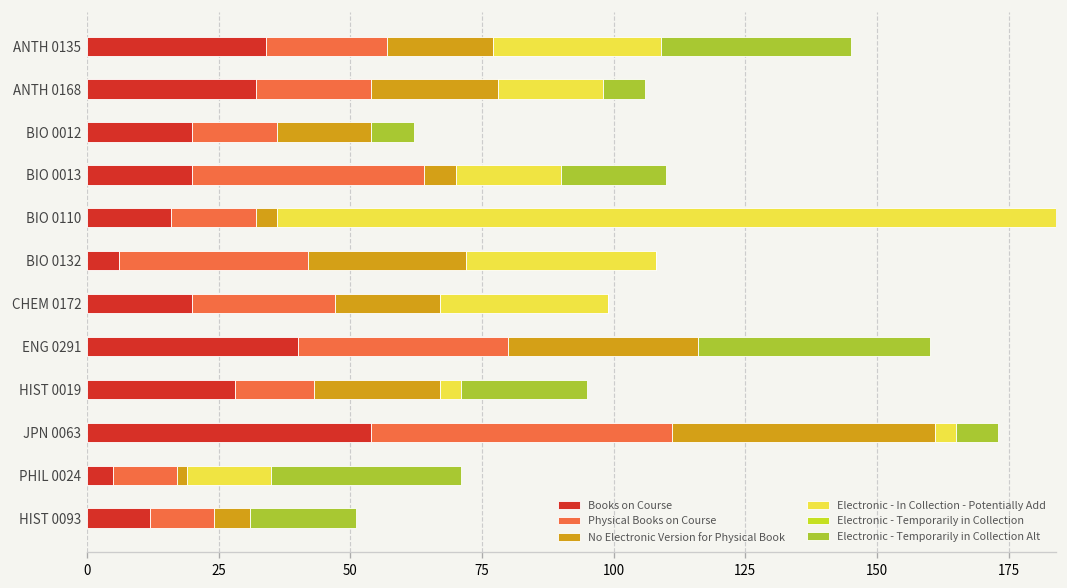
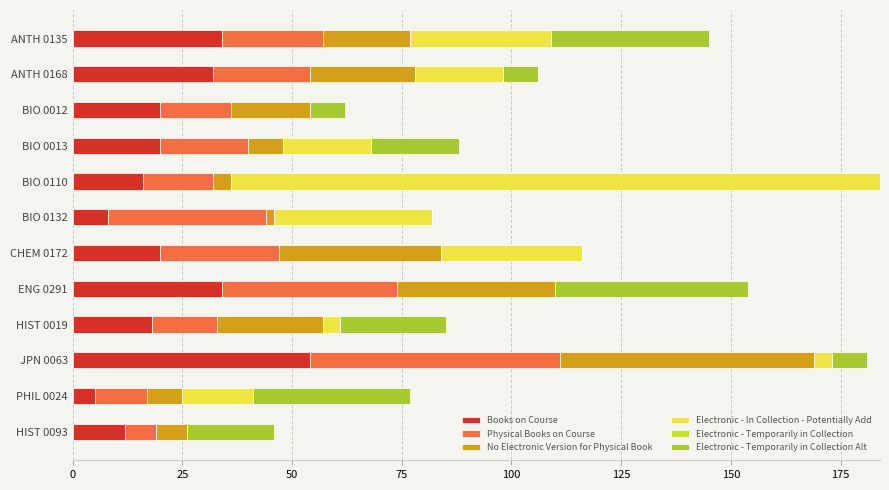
  {
    "Books on Course": {
      "ANTH 0135": 34,
      "ANTH 0168": 32,
      "BIO 0012": 20,
      "BIO 0013": 20,
      "BIO 0110": 16,
-     "BIO 0132": 6,
+     "BIO 0132": 8,
      "CHEM 0172": 20,
-     "ENG 0291": 40,
-     "HIST 0019": 28,
+     "ENG 0291": 34,
+     "HIST 0019": 18,
      "JPN 0063": 54,
      "PHIL 0024": 5,
      "HIST 0093": 12
    },
    "Physical Books on Course": {
      "ANTH 0135": 23,
      "ANTH 0168": 22,
      "BIO 0012": 16,
-     "BIO 0013": 44,
+     "BIO 0013": 20,
      "BIO 0110": 16,
      "BIO 0132": 36,
      "CHEM 0172": 27,
      "ENG 0291": 40,
      "HIST 0019": 15,
      "JPN 0063": 57,
      "PHIL 0024": 12,
-     "HIST 0093": 12
+     "HIST 0093": 7
    },
    "No Electronic Version for Physical Book": {
      "ANTH 0135": 20,
      "ANTH 0168": 24,
      "BIO 0012": 18,
-     "BIO 0013": 6,
+     "BIO 0013": 8,
      "BIO 0110": 4,
-     "BIO 0132": 30,
-     "CHEM 0172": 20,
+     "BIO 0132": 2,
+     "CHEM 0172": 37,
      "ENG 0291": 36,
      "HIST 0019": 24,
-     "JPN 0063": 50,
-     "PHIL 0024": 2,
+     "JPN 0063": 58,
+     "PHIL 0024": 8,
      "HIST 0093": 7
    }
  }
